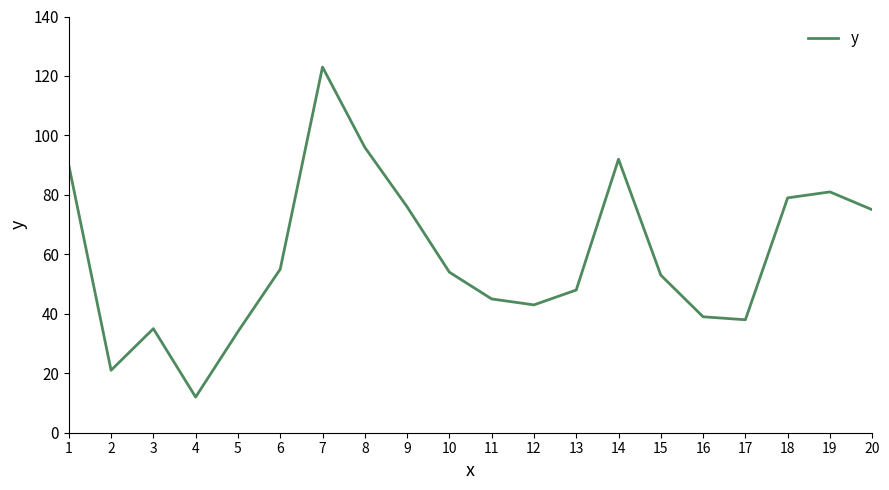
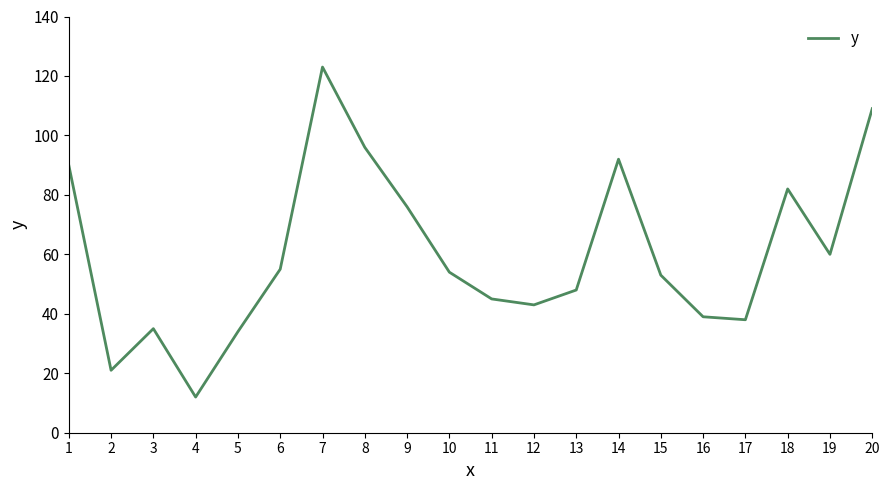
  {
    "1": 90,
    "2": 21,
    "3": 35,
    "4": 12,
    "5": 34,
    "6": 55,
    "7": 123,
    "8": 96,
    "9": 76,
    "10": 54,
    "11": 45,
    "12": 43,
    "13": 48,
    "14": 92,
    "15": 53,
    "16": 39,
    "17": 38,
-   "18": 79,
-   "19": 81,
-   "20": 75
+   "18": 82,
+   "19": 60,
+   "20": 109
  }
